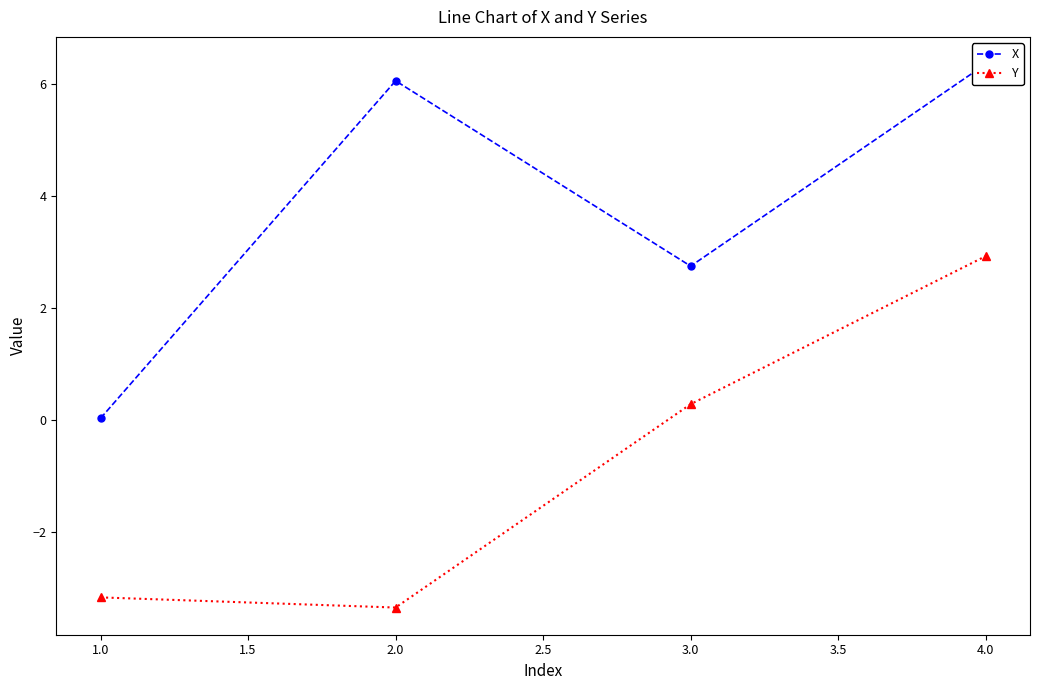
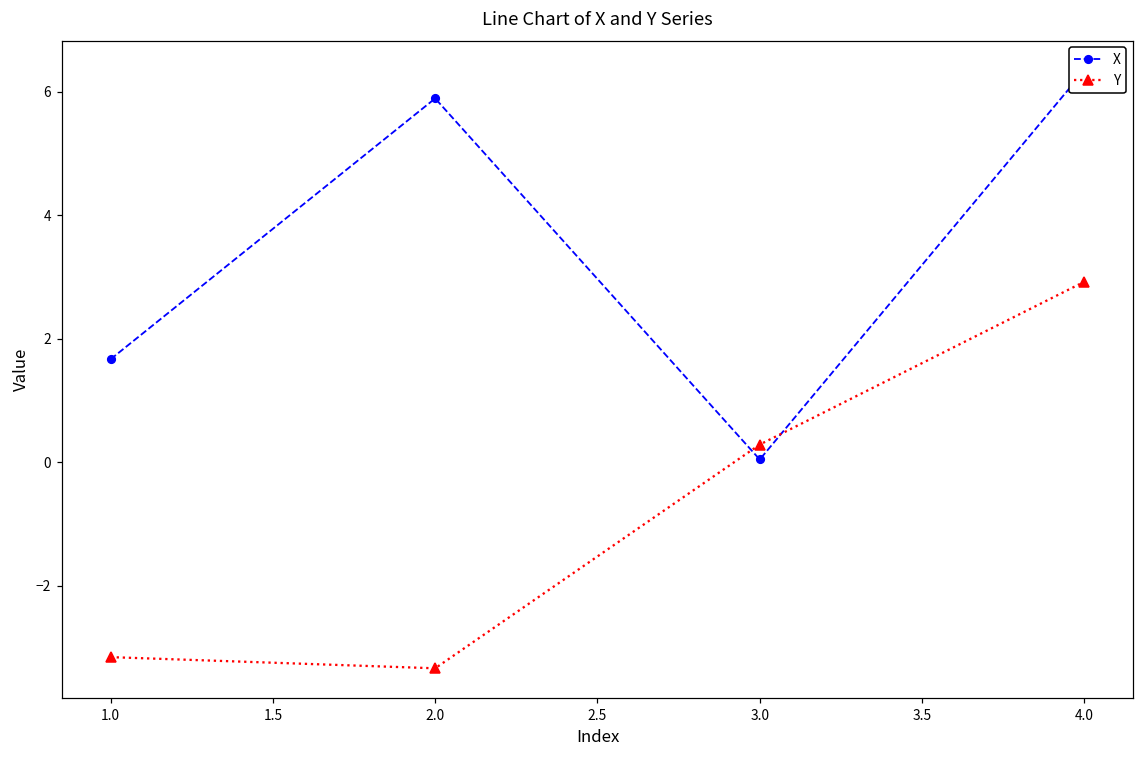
  {
    "X": {
-     "1.0": 0.0,
-     "2.0": 6.0,
-     "3.0": 2.7
+     "1.0": 1.7,
+     "2.0": 5.9,
+     "3.0": 0.0
    },
    "Y": {
      "1.0": -3.2,
      "2.0": -3.3,
      "3.0": 0.3,
      "4.0": 2.9
    }
  }
